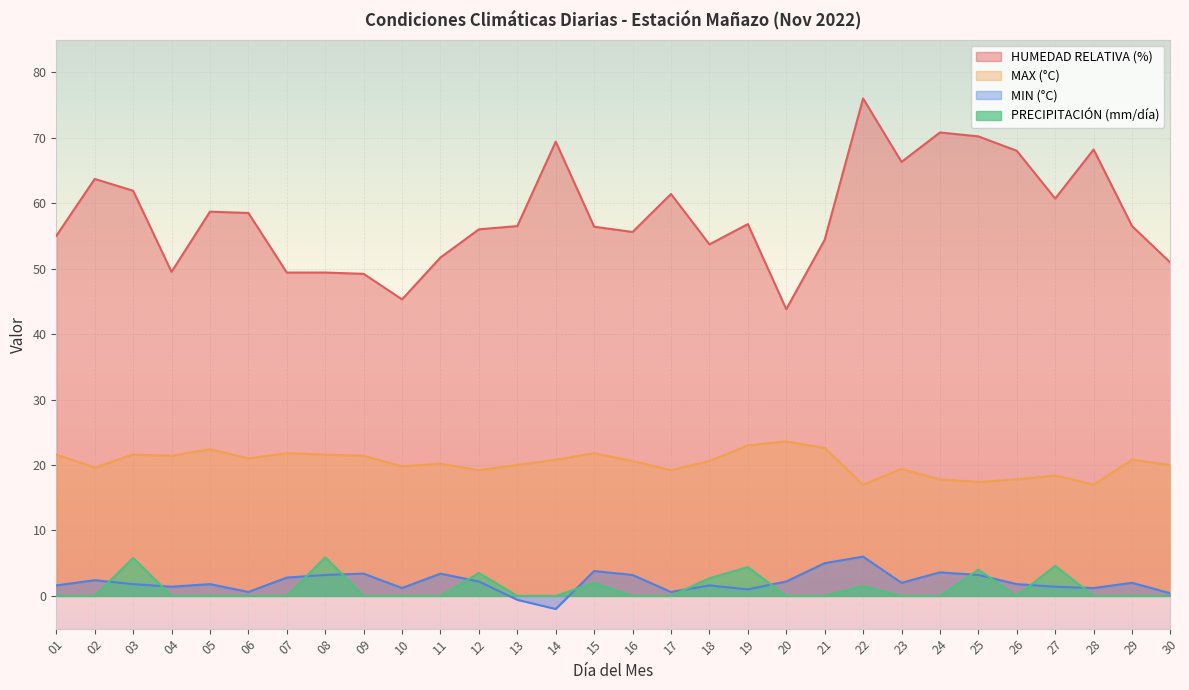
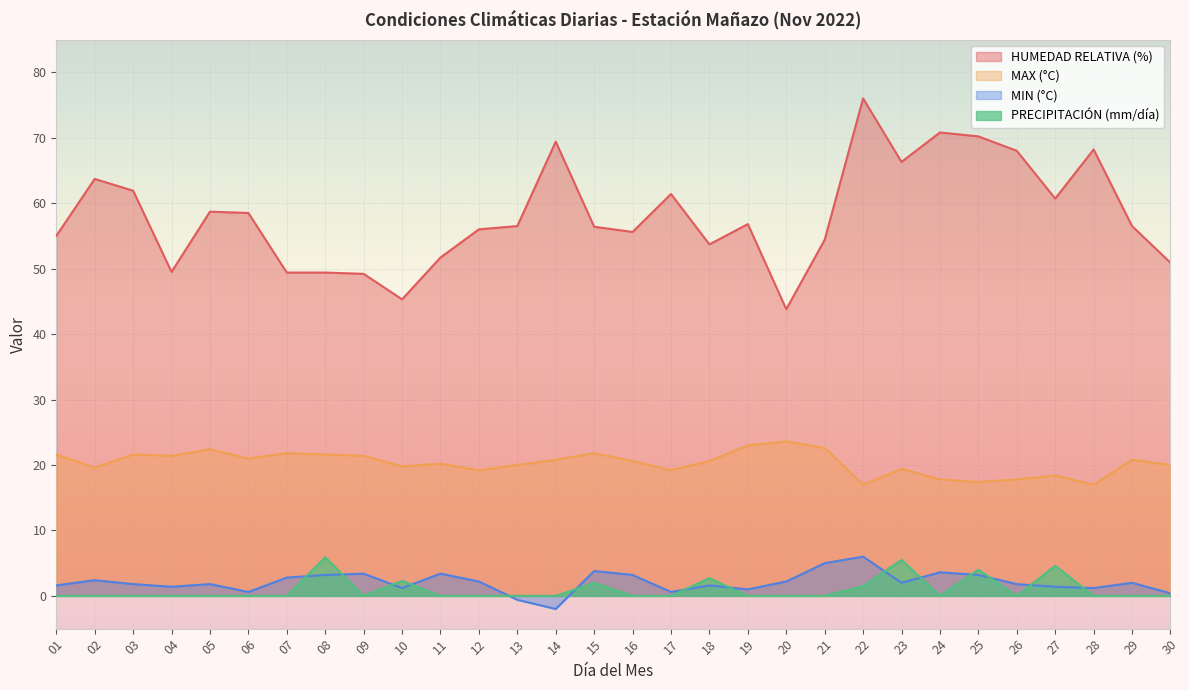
  {
    "PRECIPITACIÓN (mm/día)": {
      "01": 0,
      "02": 0,
-     "03": 6,
+     "03": 0,
      "04": 0,
      "05": 0,
      "06": 0,
      "07": 0,
      "08": 6,
      "09": 0,
-     "10": 0,
+     "10": 2,
      "11": 0,
-     "12": 4,
+     "12": 0,
      "15": 2,
      "16": 0,
      "17": 0,
      "18": 3,
-     "19": 4,
+     "19": 0,
      "20": 0,
      "21": 0,
      "22": 2,
-     "23": 0,
+     "23": 6,
      "24": 0,
      "25": 4,
      "26": 0,
      "27": 5,
      "28": 0,
      "29": 0,
      "30": 0
    }
  }
